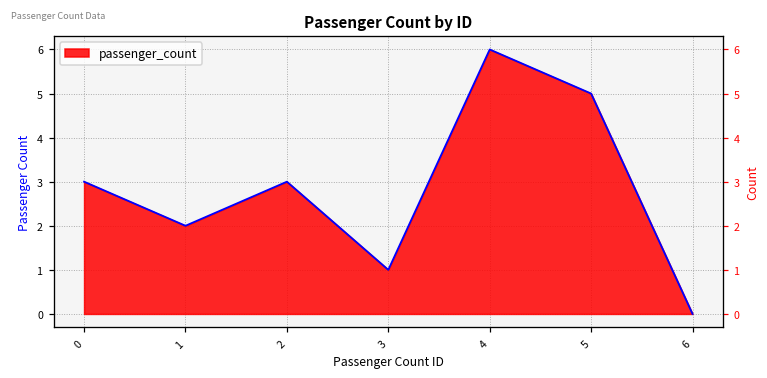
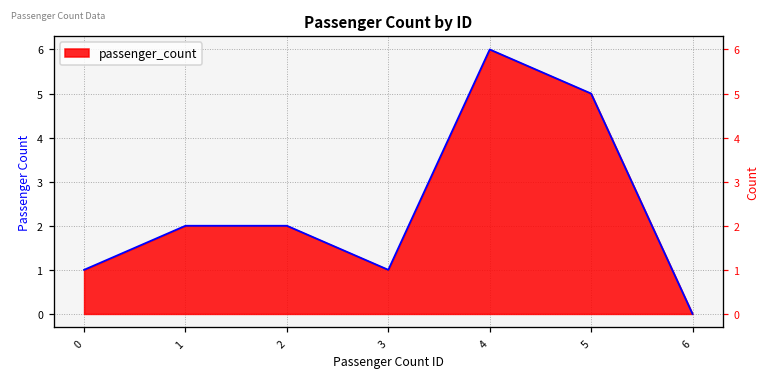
  {
-   "0": 3,
+   "0": 1,
    "1": 2,
-   "2": 3,
+   "2": 2,
    "3": 1,
    "4": 6,
    "5": 5,
    "6": 0
  }
